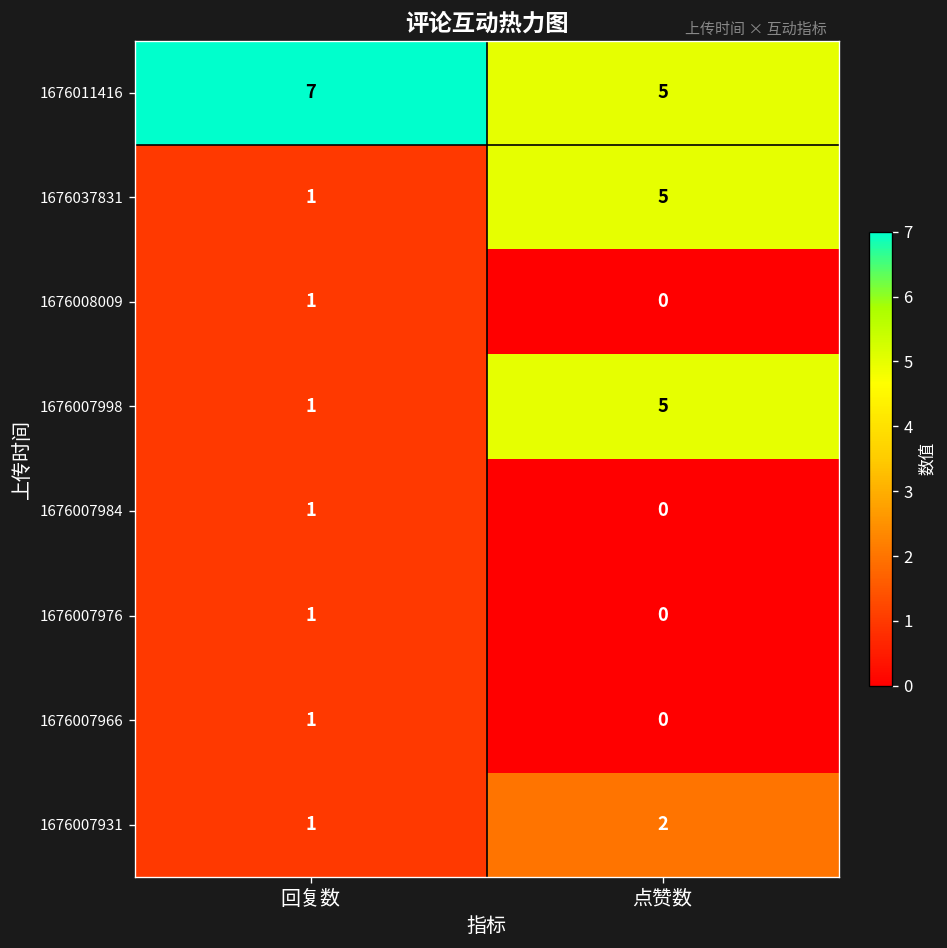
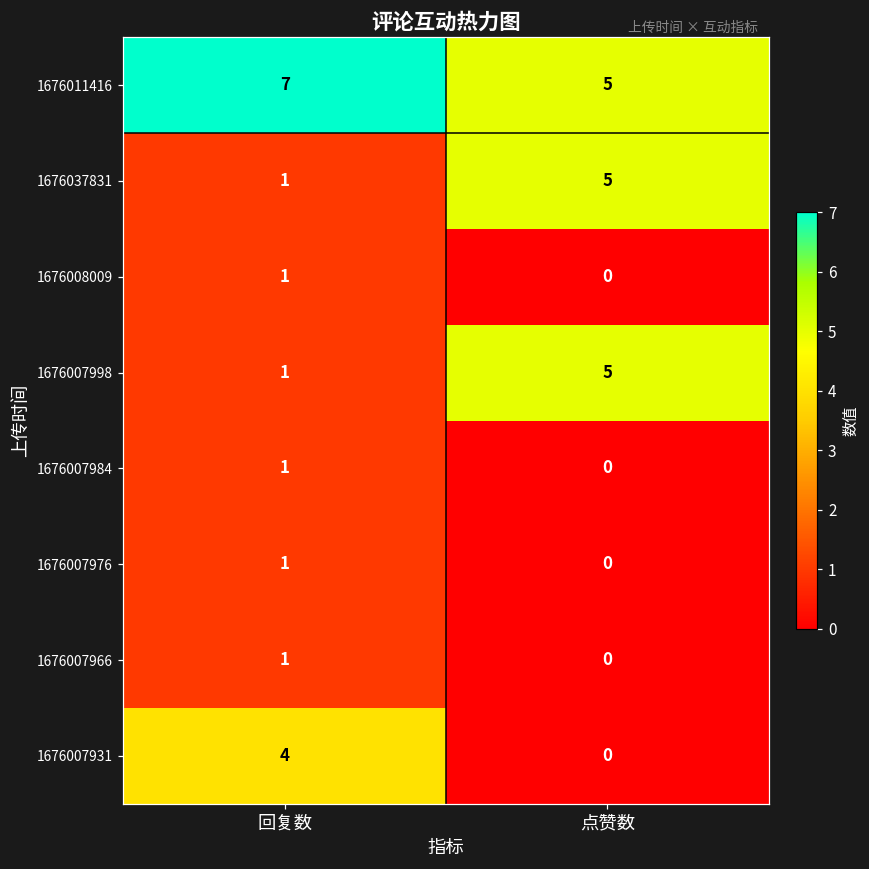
  {
    "1676011416": {
      "回复数": 7,
      "点赞数": 5
    },
    "1676037831": {
      "回复数": 1,
      "点赞数": 5
    },
    "1676008009": {
      "回复数": 1,
      "点赞数": 0
    },
    "1676007998": {
      "回复数": 1,
      "点赞数": 5
    },
    "1676007984": {
      "回复数": 1,
      "点赞数": 0
    },
    "1676007976": {
      "回复数": 1,
      "点赞数": 0
    },
    "1676007966": {
      "回复数": 1,
      "点赞数": 0
    },
    "1676007931": {
-     "回复数": 1,
-     "点赞数": 2
+     "回复数": 4,
+     "点赞数": 0
    }
  }
